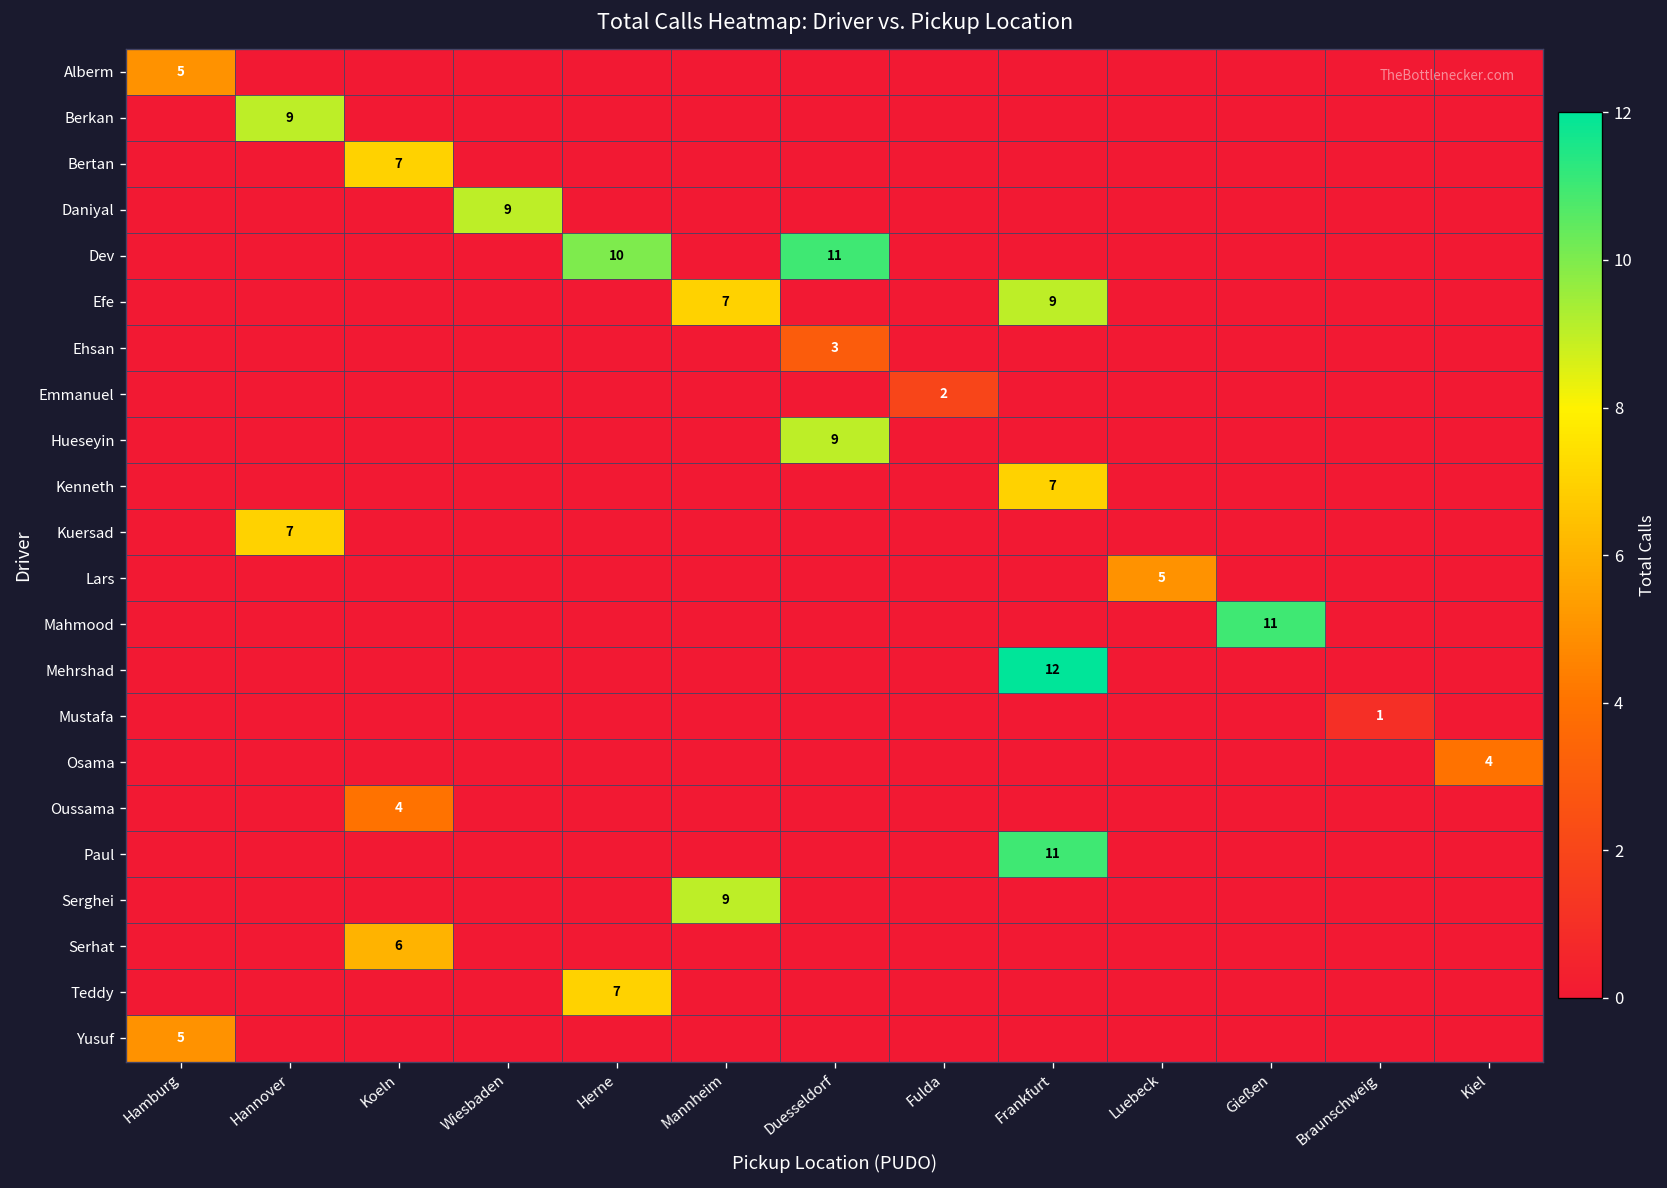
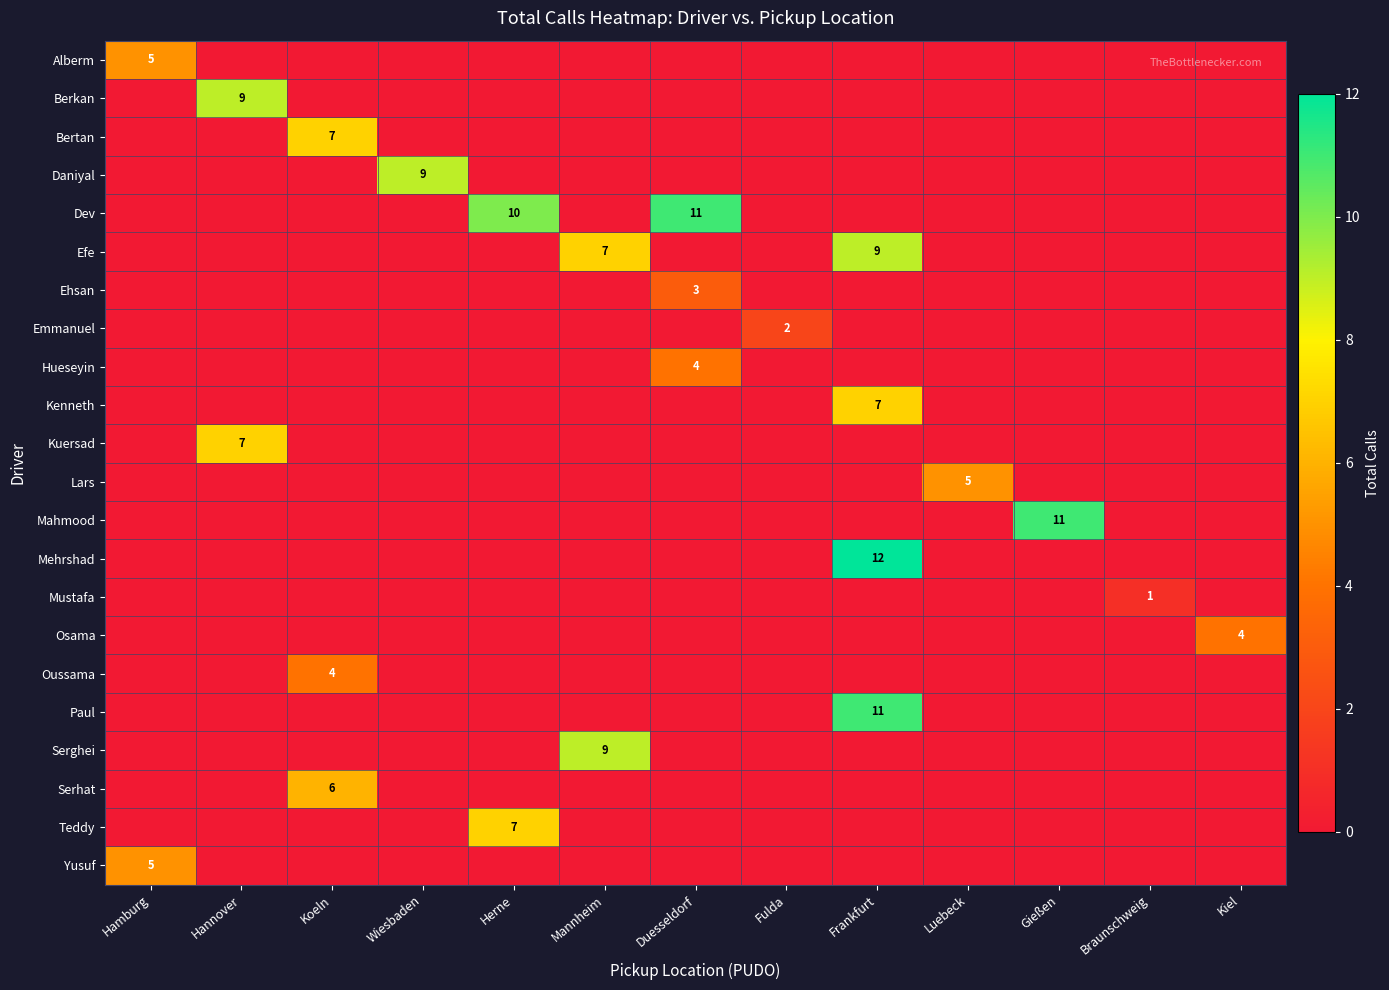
  {
    "Alberm": {
      "Hamburg": 5
    },
    "Berkan": {
      "Hannover": 9
    },
    "Bertan": {
      "Koeln": 7
    },
    "Daniyal": {
      "Wiesbaden": 9
    },
    "Dev": {
      "Herne": 10,
      "Duesseldorf": 11
    },
    "Efe": {
      "Mannheim": 7,
      "Frankfurt": 9
    },
    "Ehsan": {
      "Duesseldorf": 3
    },
    "Emmanuel": {
      "Fulda": 2
    },
    "Hueseyin": {
-     "Duesseldorf": 9
+     "Duesseldorf": 4
    },
    "Kenneth": {
      "Frankfurt": 7
    },
    "Kuersad": {
      "Hannover": 7
    },
    "Lars": {
      "Luebeck": 5
    },
    "Mahmood": {
      "Gießen": 11
    },
    "Mehrshad": {
      "Frankfurt": 12
    },
    "Mustafa": {
      "Braunschweig": 1
    },
    "Osama": {
      "Kiel": 4
    },
    "Oussama": {
      "Koeln": 4
    },
    "Paul": {
      "Frankfurt": 11
    },
    "Serghei": {
      "Mannheim": 9
    },
    "Serhat": {
      "Koeln": 6
    },
    "Teddy": {
      "Herne": 7
    },
    "Yusuf": {
      "Hamburg": 5
    }
  }
